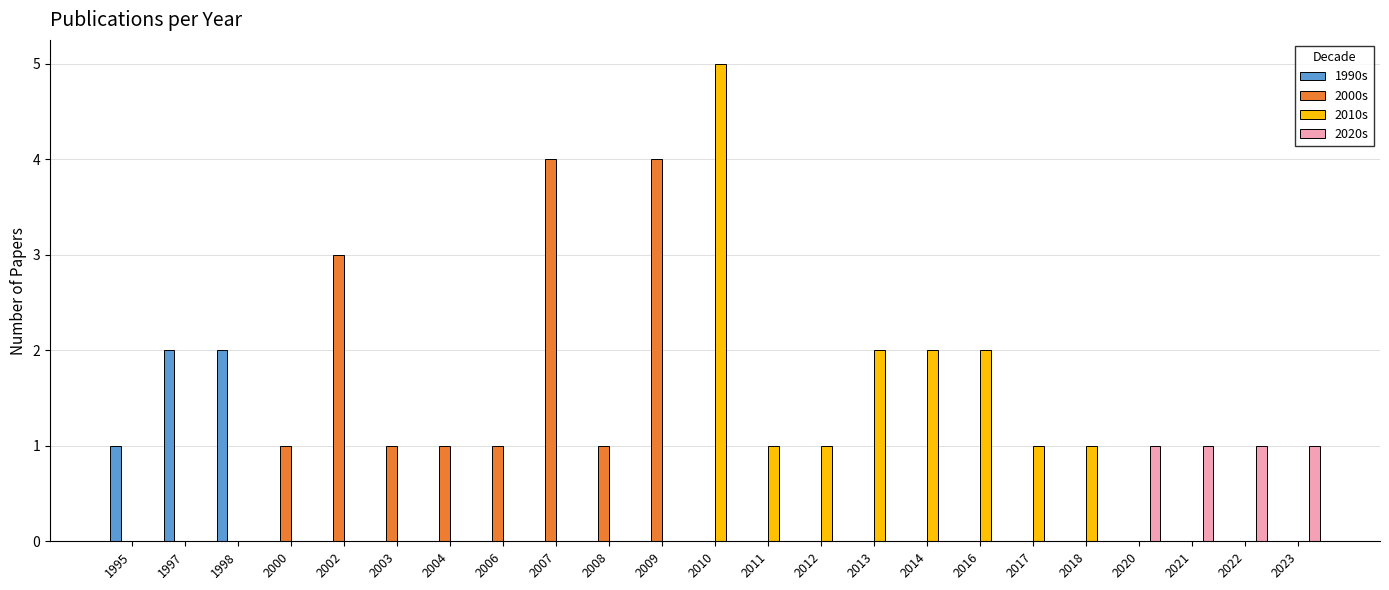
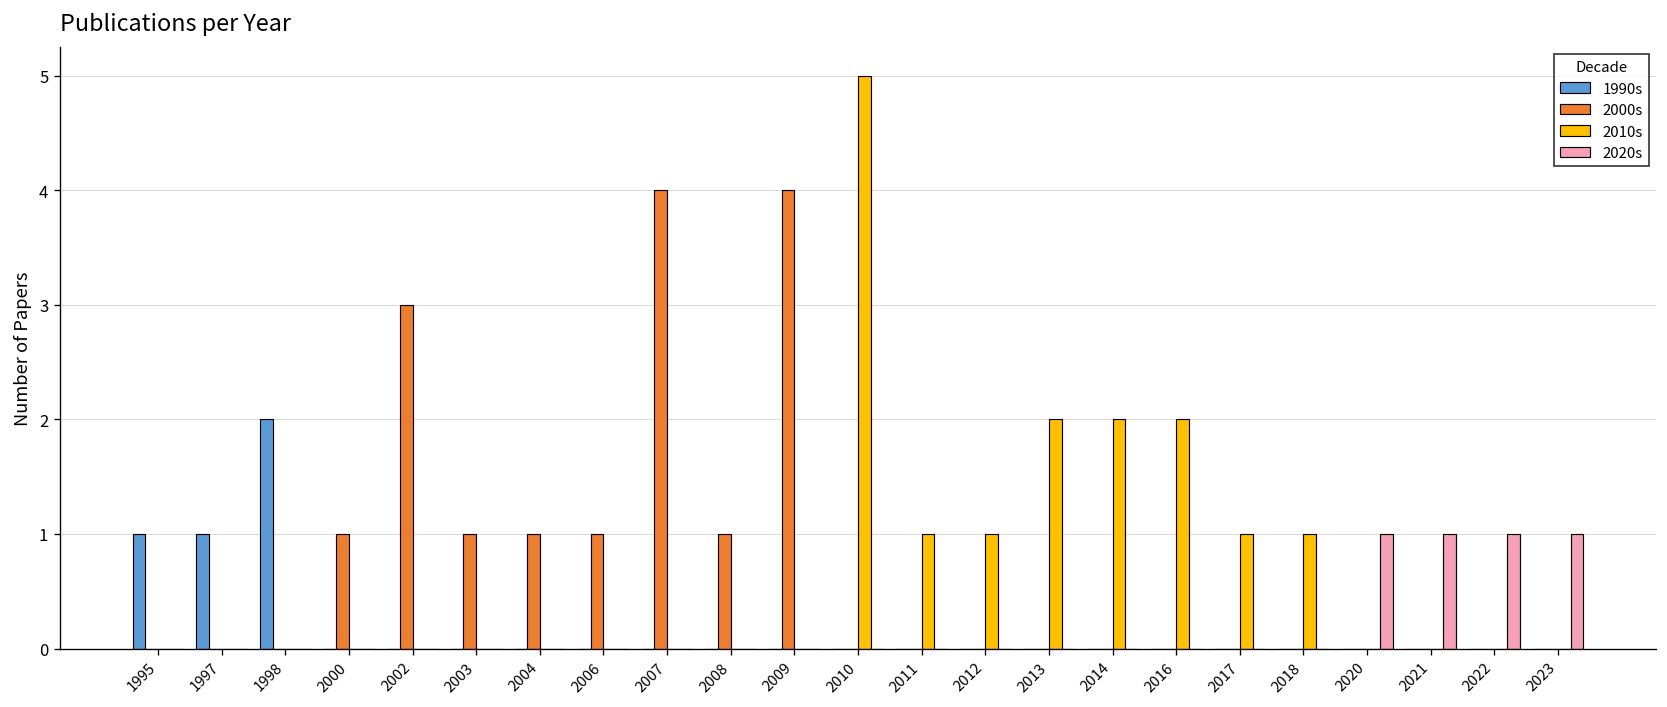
  {
    "1990s": {
      "1995": 1,
-     "1997": 2,
+     "1997": 1,
      "1998": 2,
      "2000": 0,
      "2002": 0,
      "2003": 0,
      "2004": 0,
      "2006": 0,
      "2007": 0,
      "2008": 0,
      "2009": 0,
      "2010": 0,
      "2011": 0,
      "2012": 0,
      "2013": 0,
      "2014": 0,
      "2016": 0,
      "2017": 0,
      "2018": 0,
      "2020": 0,
      "2021": 0,
      "2022": 0,
      "2023": 0
    },
    "2000s": {
      "1995": 0,
      "1997": 0,
      "1998": 0,
      "2000": 1,
      "2002": 3,
      "2003": 1,
      "2004": 1,
      "2006": 1,
      "2007": 4,
      "2008": 1,
      "2009": 4,
      "2010": 0,
      "2011": 0,
      "2012": 0,
      "2013": 0,
      "2014": 0,
      "2016": 0,
      "2017": 0,
      "2018": 0,
      "2020": 0,
      "2021": 0,
      "2022": 0,
      "2023": 0
    },
    "2010s": {
      "1995": 0,
      "1997": 0,
      "1998": 0,
      "2000": 0,
      "2002": 0,
      "2003": 0,
      "2004": 0,
      "2006": 0,
      "2007": 0,
      "2008": 0,
      "2009": 0,
      "2010": 5,
      "2011": 1,
      "2012": 1,
      "2013": 2,
      "2014": 2,
      "2016": 2,
      "2017": 1,
      "2018": 1,
      "2020": 0,
      "2021": 0,
      "2022": 0,
      "2023": 0
    },
    "2020s": {
      "1995": 0,
      "1997": 0,
      "1998": 0,
      "2000": 0,
      "2002": 0,
      "2003": 0,
      "2004": 0,
      "2006": 0,
      "2007": 0,
      "2008": 0,
      "2009": 0,
      "2010": 0,
      "2011": 0,
      "2012": 0,
      "2013": 0,
      "2014": 0,
      "2016": 0,
      "2017": 0,
      "2018": 0,
      "2020": 1,
      "2021": 1,
      "2022": 1,
      "2023": 1
    }
  }
